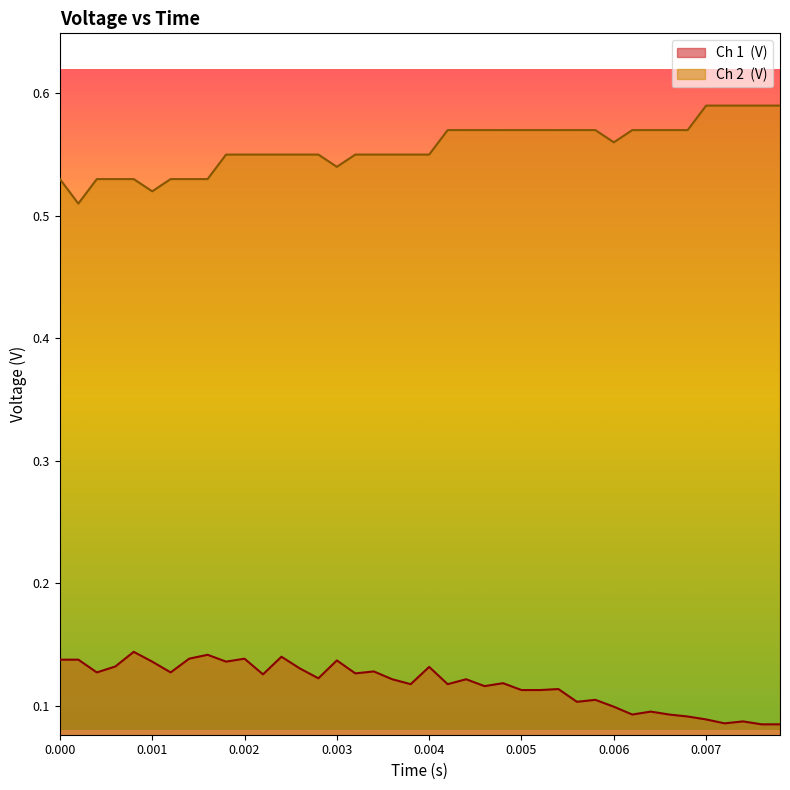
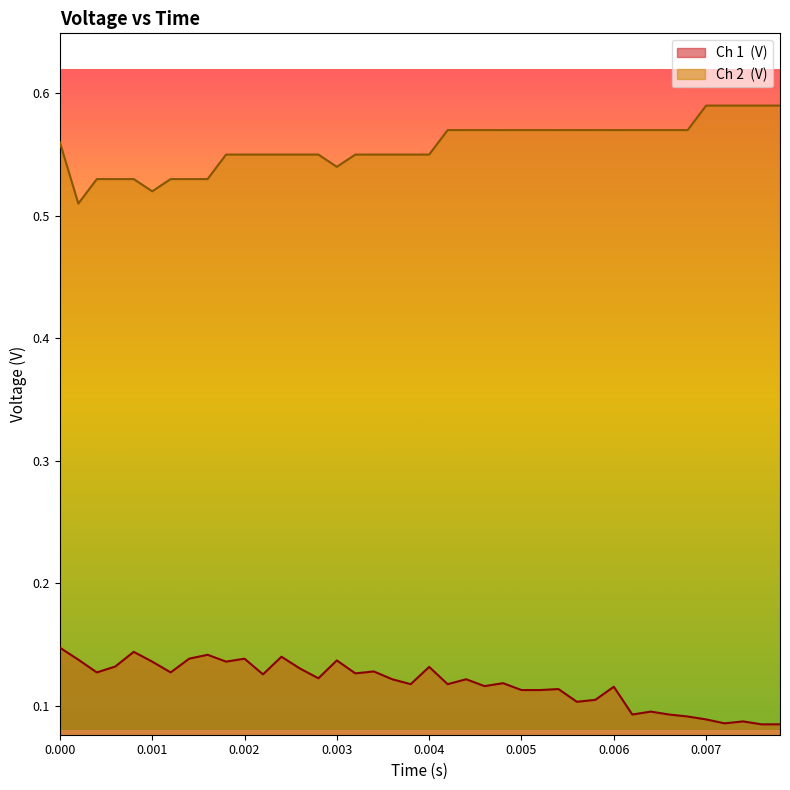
  {
    "Ch 1 (V)": {
-     "0.000": 0.138,
+     "0.000": 0.147,
      "0.001": 0.136,
      "0.002": 0.138,
      "0.003": 0.137,
      "0.004": 0.132,
      "0.005": 0.113,
-     "0.006": 0.099,
+     "0.006": 0.116,
      "0.007": 0.089
    },
    "Ch 2 (V)": {
-     "0.000": 0.53,
+     "0.000": 0.56,
      "0.001": 0.52,
      "0.002": 0.55,
      "0.003": 0.54,
      "0.004": 0.55,
      "0.005": 0.57,
-     "0.006": 0.56,
+     "0.006": 0.57,
      "0.007": 0.59
    }
  }
